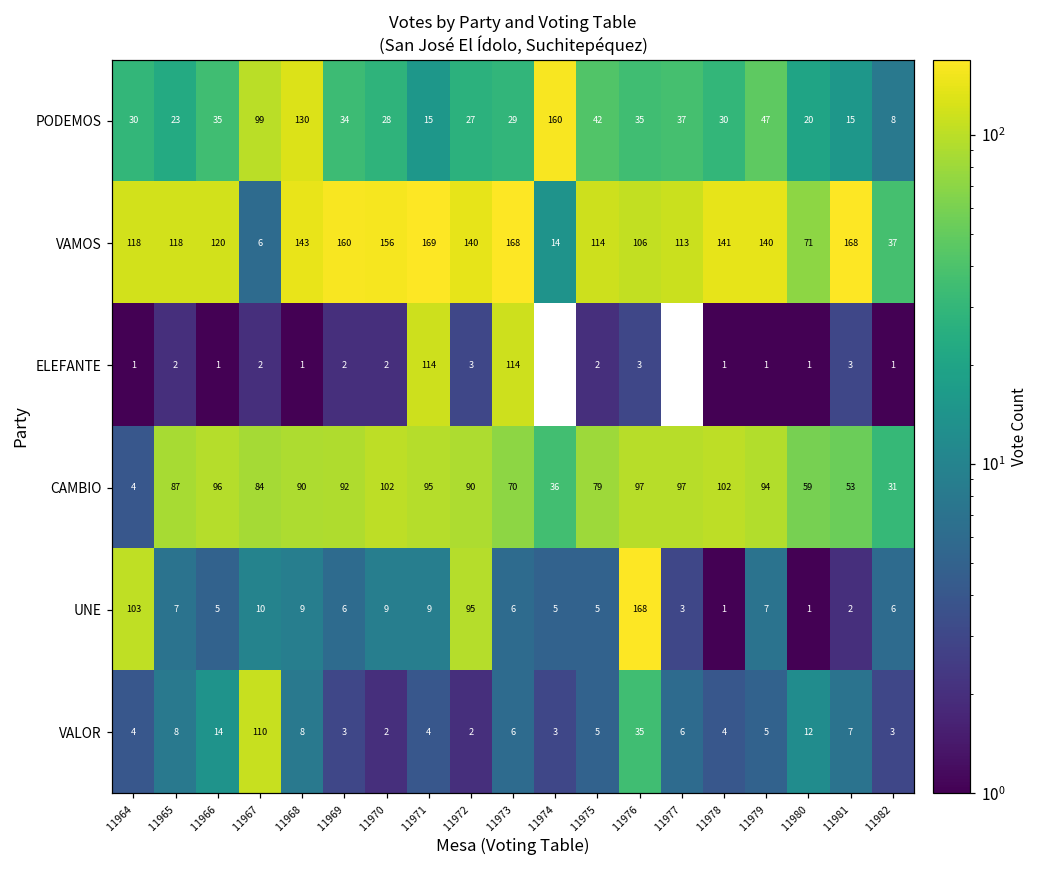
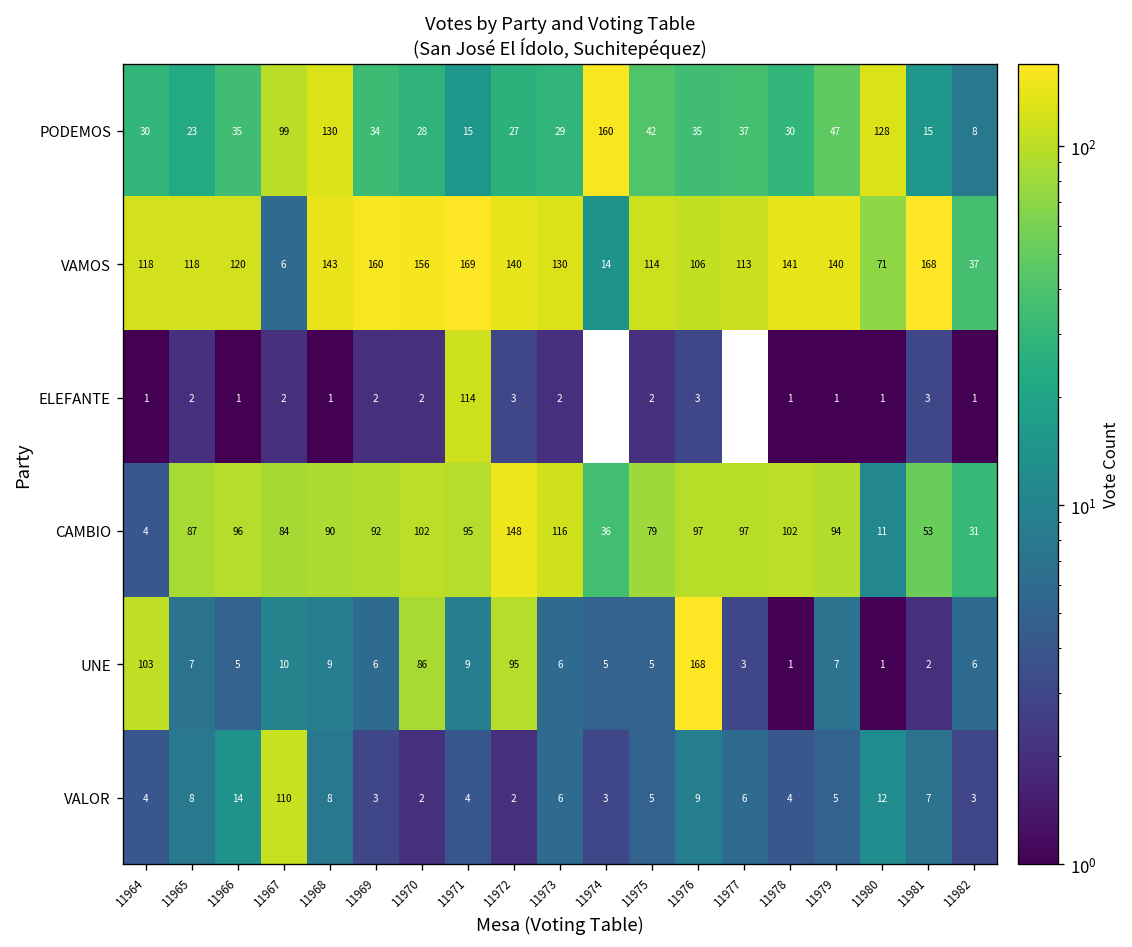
  {
    "PODEMOS": {
      "11964": 30,
      "11965": 23,
      "11966": 35,
      "11967": 99,
      "11968": 130,
      "11969": 34,
      "11970": 28,
      "11971": 15,
      "11972": 27,
      "11973": 29,
      "11974": 160,
      "11975": 42,
      "11976": 35,
      "11977": 37,
      "11978": 30,
      "11979": 47,
-     "11980": 20,
+     "11980": 128,
      "11981": 15,
      "11982": 8
    },
    "VAMOS": {
      "11964": 118,
      "11965": 118,
      "11966": 120,
      "11967": 6,
      "11968": 143,
      "11969": 160,
      "11970": 156,
      "11971": 169,
      "11972": 140,
-     "11973": 168,
+     "11973": 130,
      "11974": 14,
      "11975": 114,
      "11976": 106,
      "11977": 113,
      "11978": 141,
      "11979": 140,
      "11980": 71,
      "11981": 168,
      "11982": 37
    },
    "ELEFANTE": {
      "11964": 1,
      "11965": 2,
      "11966": 1,
      "11967": 2,
      "11968": 1,
      "11969": 2,
      "11970": 2,
      "11971": 114,
      "11972": 3,
-     "11973": 114,
+     "11973": 2,
      "11975": 2,
      "11976": 3,
      "11978": 1,
      "11979": 1,
      "11980": 1,
      "11981": 3,
      "11982": 1
    },
    "CAMBIO": {
      "11964": 4,
      "11965": 87,
      "11966": 96,
      "11967": 84,
      "11968": 90,
      "11969": 92,
      "11970": 102,
      "11971": 95,
-     "11972": 90,
-     "11973": 70,
+     "11972": 148,
+     "11973": 116,
      "11974": 36,
      "11975": 79,
      "11976": 97,
      "11977": 97,
      "11978": 102,
      "11979": 94,
-     "11980": 59,
+     "11980": 11,
      "11981": 53,
      "11982": 31
    },
    "UNE": {
      "11964": 103,
      "11965": 7,
      "11966": 5,
      "11967": 10,
      "11968": 9,
      "11969": 6,
-     "11970": 9,
+     "11970": 86,
      "11971": 9,
      "11972": 95,
      "11973": 6,
      "11974": 5,
      "11975": 5,
      "11976": 168,
      "11977": 3,
      "11978": 1,
      "11979": 7,
      "11980": 1,
      "11981": 2,
      "11982": 6
    },
    "VALOR": {
      "11964": 4,
      "11965": 8,
      "11966": 14,
      "11967": 110,
      "11968": 8,
      "11969": 3,
      "11970": 2,
      "11971": 4,
      "11972": 2,
      "11973": 6,
      "11974": 3,
      "11975": 5,
-     "11976": 35,
+     "11976": 9,
      "11977": 6,
      "11978": 4,
      "11979": 5,
      "11980": 12,
      "11981": 7,
      "11982": 3
    }
  }
